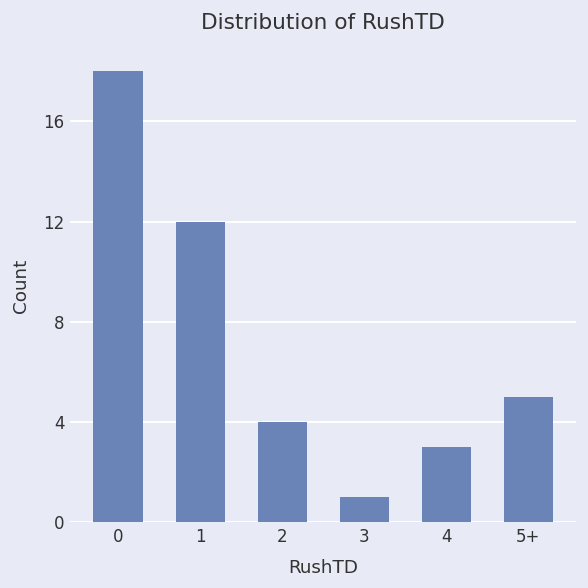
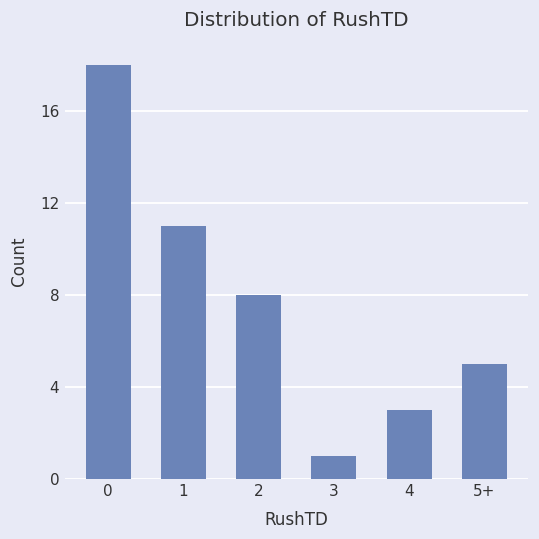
  {
    "0": 18,
-   "1": 12,
-   "2": 4,
+   "1": 11,
+   "2": 8,
    "3": 1,
    "4": 3,
    "5+": 5
  }
